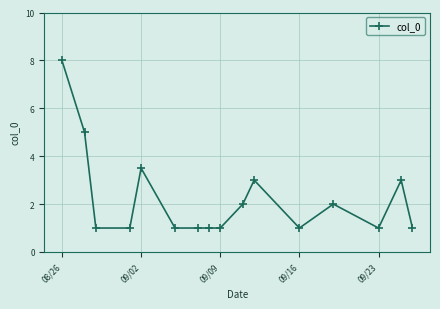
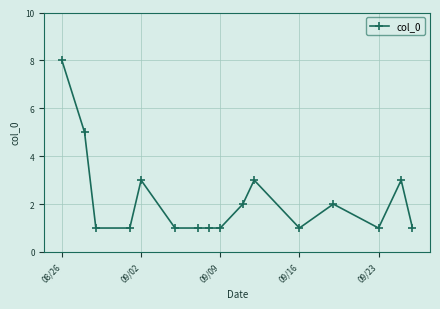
  {
    "08/26": 8.0,
-   "09/02": 3.5,
+   "09/02": 3.0,
    "09/09": 1.0,
    "09/16": 1.0,
    "09/23": 1.0
  }
